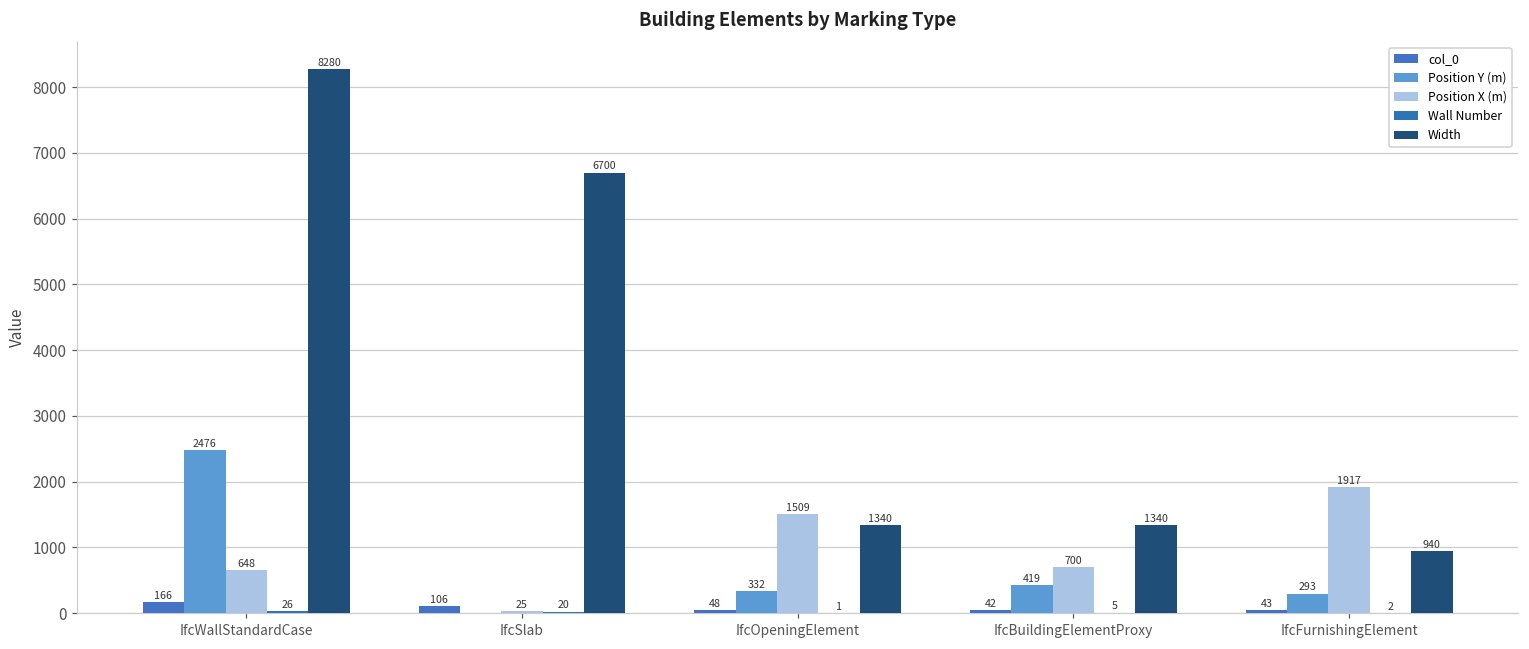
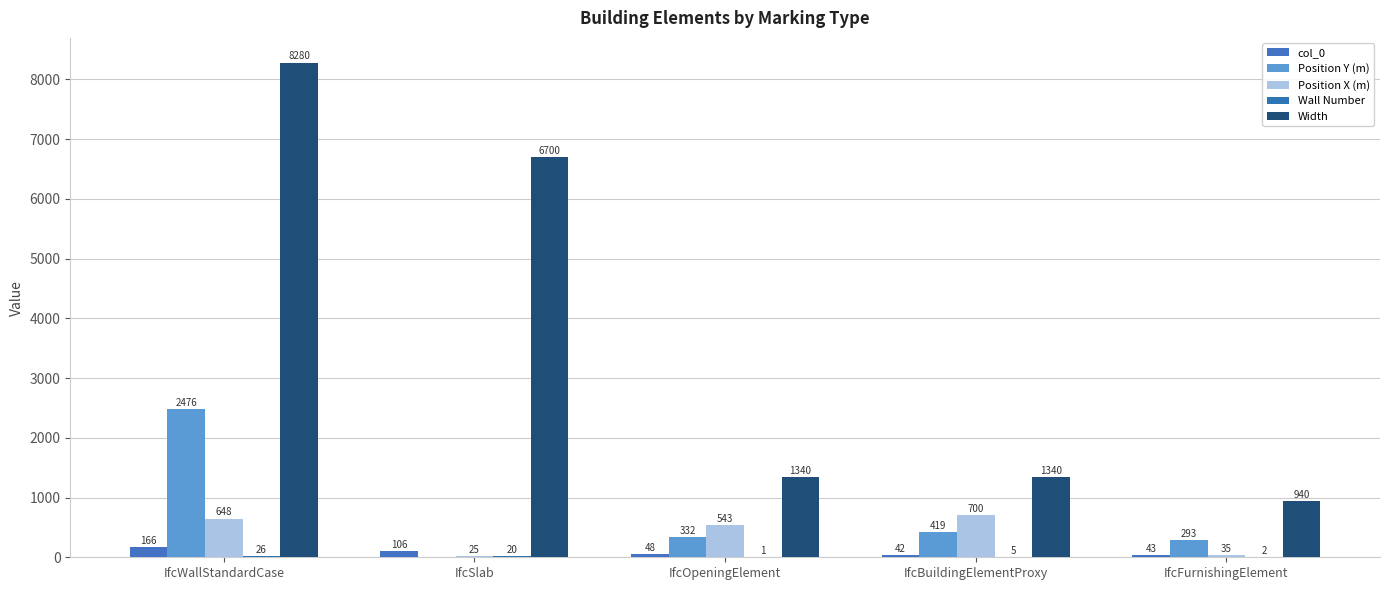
  {
    "Position X (m)": {
      "IfcWallStandardCase": 648,
      "IfcSlab": 25,
-     "IfcOpeningElement": 1509,
+     "IfcOpeningElement": 543,
      "IfcBuildingElementProxy": 700,
-     "IfcFurnishingElement": 1917
+     "IfcFurnishingElement": 35
    },
    "Width": {
      "IfcWallStandardCase": 8280,
      "IfcSlab": 6700,
      "IfcOpeningElement": 1340,
      "IfcBuildingElementProxy": 1340,
      "IfcFurnishingElement": 940
    }
  }
